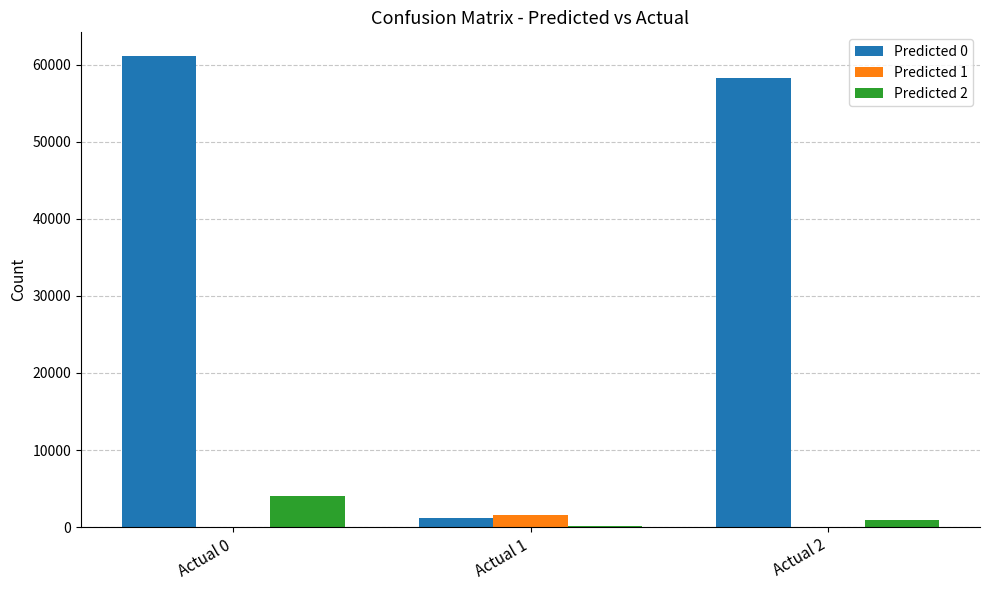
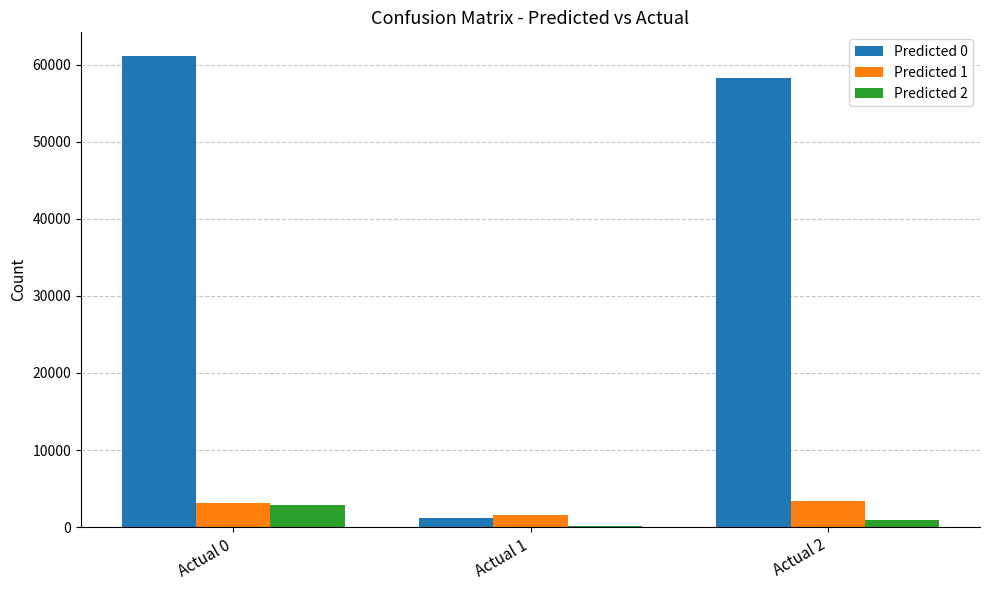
  {
    "Predicted 0": {
      "Actual 0": 61000,
      "Actual 1": 1000,
      "Actual 2": 58000
    },
    "Predicted 1": {
-     "Actual 0": 0,
+     "Actual 0": 3000,
      "Actual 1": 2000,
-     "Actual 2": 0
+     "Actual 2": 3000
    },
    "Predicted 2": {
-     "Actual 0": 4000,
+     "Actual 0": 3000,
      "Actual 2": 1000
    }
  }
